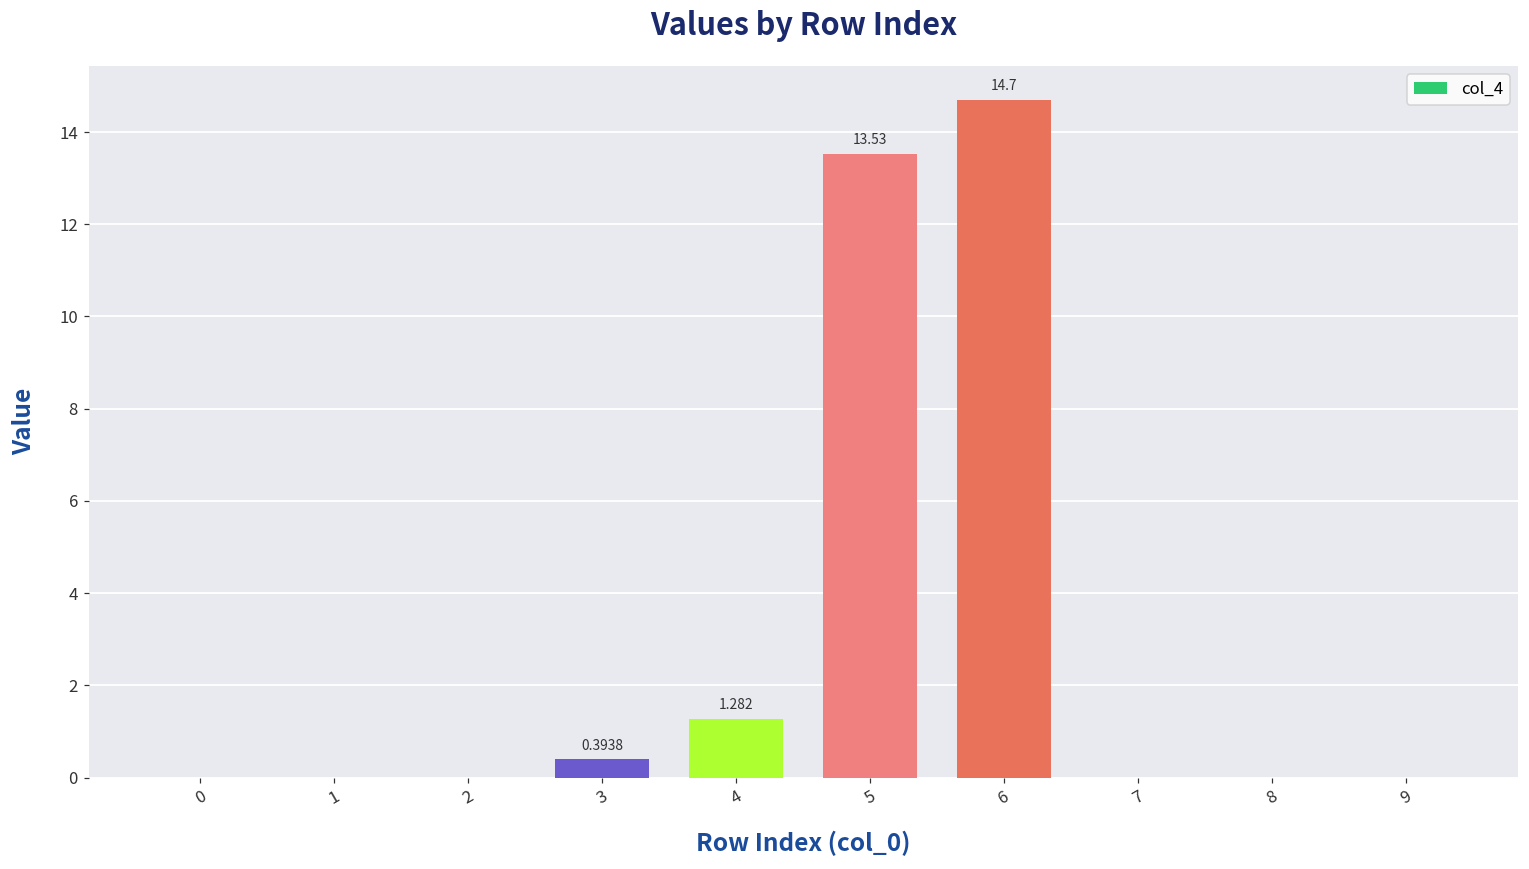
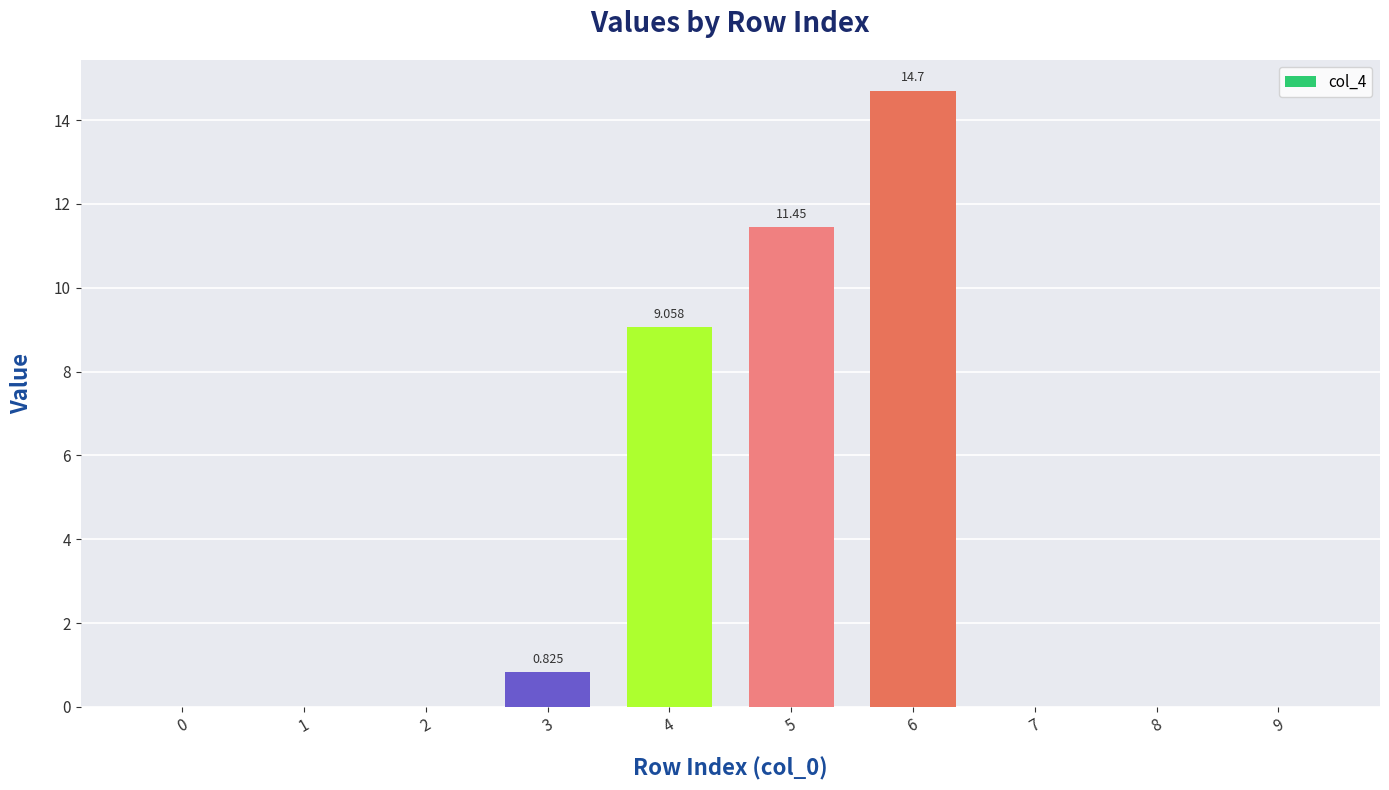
  {
-   "3": 0.3938,
-   "4": 1.282,
-   "5": 13.53,
+   "3": 0.825,
+   "4": 9.058,
+   "5": 11.45,
    "6": 14.7
  }
